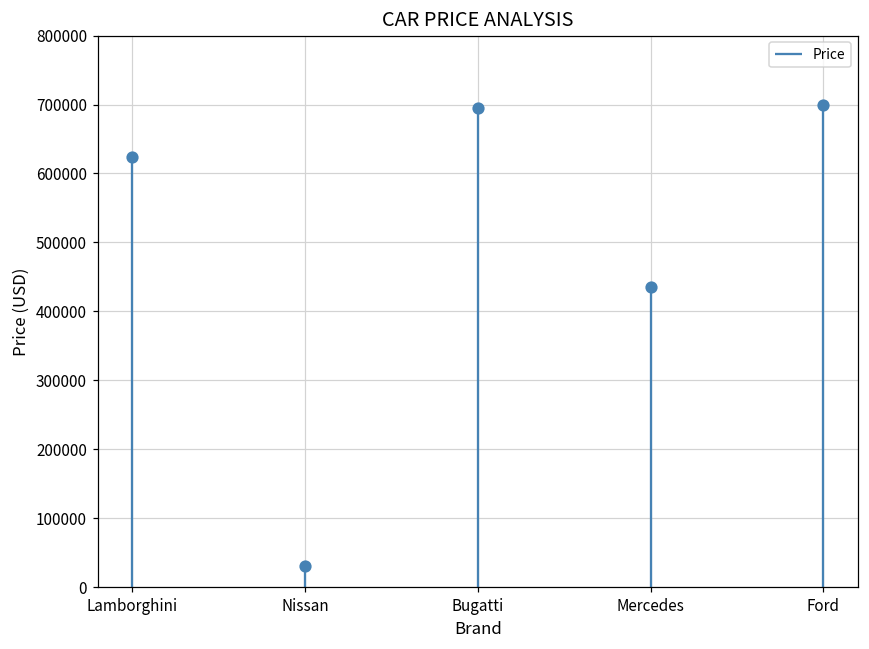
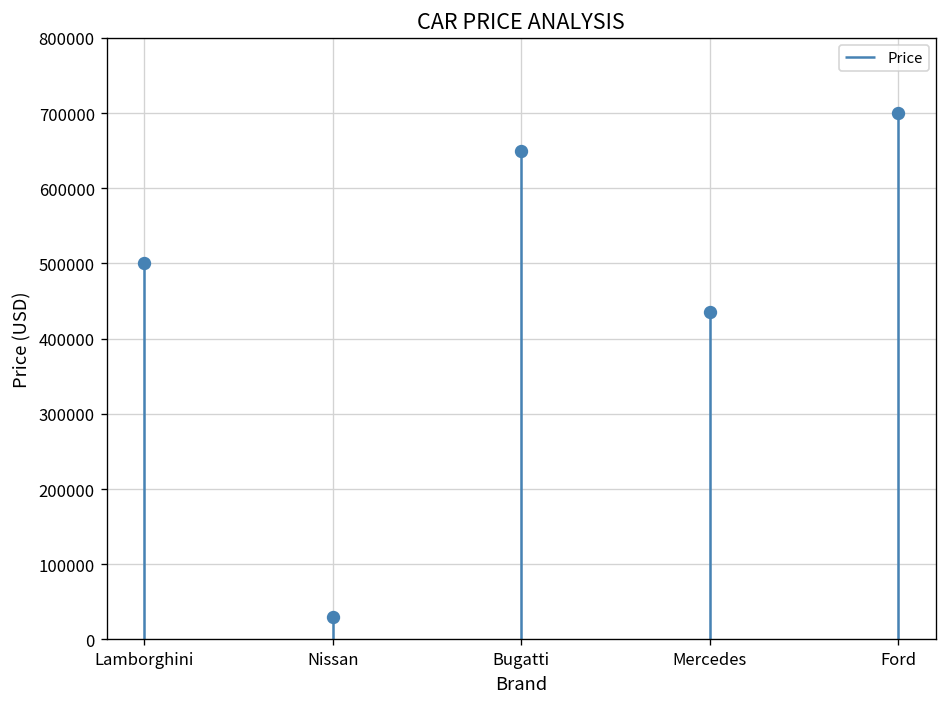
  {
-   "Lamborghini": 620000,
+   "Lamborghini": 500000,
    "Nissan": 30000,
-   "Bugatti": 690000,
+   "Bugatti": 650000,
    "Mercedes": 430000,
    "Ford": 700000
  }
